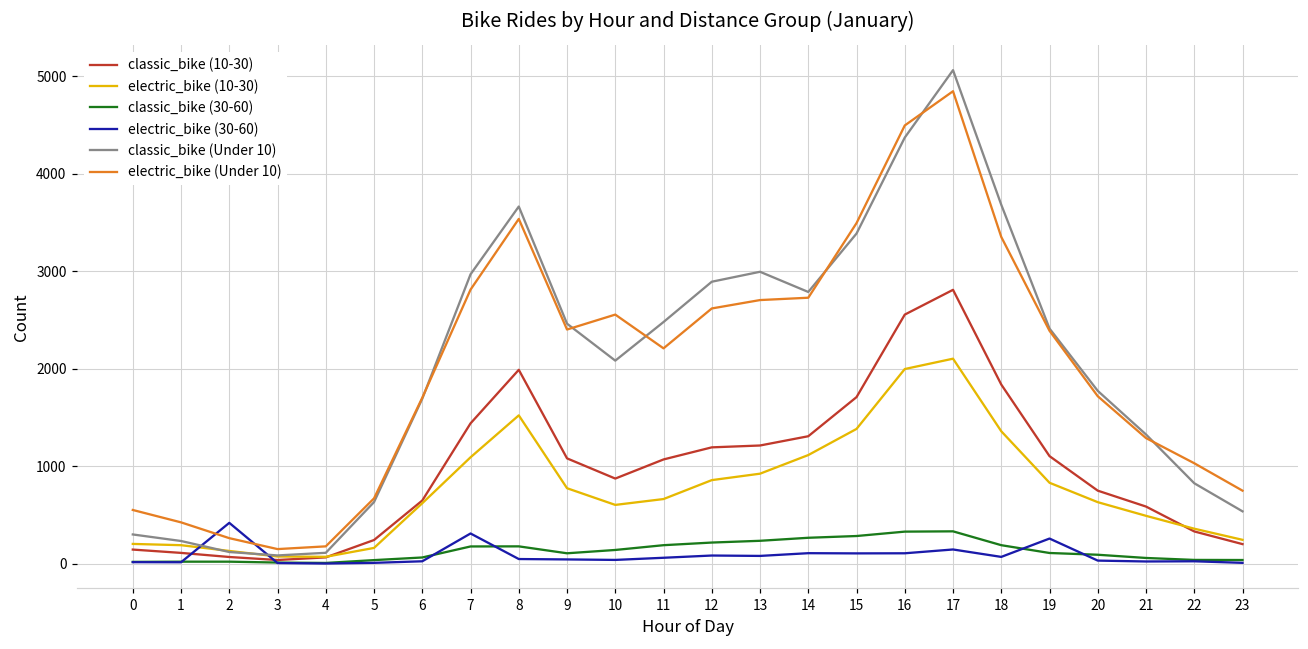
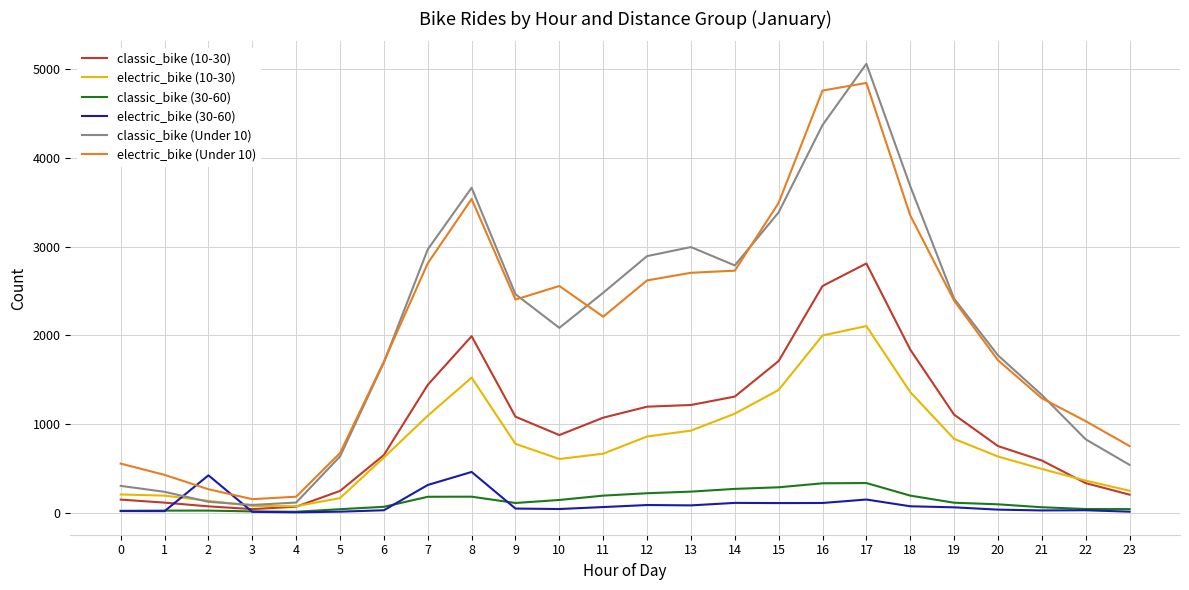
  {
    "classic_bike (10-30)": {
      "0": 100,
      "1": 100,
      "2": 100,
      "5": 200,
      "7": 1400,
      "8": 2000,
      "9": 1100,
      "10": 900,
      "11": 1100,
      "12": 1200,
      "13": 1200,
      "14": 1300,
      "15": 1700,
      "16": 2600,
      "17": 2800,
      "18": 1800,
      "19": 1100,
      "20": 800,
      "21": 600,
      "23": 200
    },
    "electric_bike (10-30)": {
      "0": 200,
      "1": 200,
      "5": 200,
      "7": 1100,
      "8": 1500,
      "9": 800,
      "10": 600,
      "11": 700,
      "12": 900,
      "13": 900,
      "14": 1100,
      "15": 1400,
      "16": 2000,
      "17": 2100,
      "18": 1400,
      "19": 800,
      "20": 600,
      "21": 500,
      "23": 200
    },
    "classic_bike (30-60)": {
      "2": 0,
      "6": 100,
      "7": 200,
      "8": 200,
      "9": 100,
      "10": 100,
      "11": 200,
      "12": 200,
      "13": 200,
      "14": 300,
      "15": 300,
      "16": 300,
      "17": 300,
      "18": 200,
      "19": 100,
      "20": 100,
      "21": 100,
      "23": 0
    },
    "electric_bike (30-60)": {
      "2": 400,
      "6": 0,
      "7": 300,
-     "8": 100,
+     "8": 500,
      "9": 0,
      "10": 0,
      "11": 100,
      "12": 100,
      "13": 100,
      "14": 100,
      "15": 100,
      "16": 100,
      "17": 100,
      "18": 100,
-     "19": 300,
+     "19": 100,
      "20": 0,
      "21": 0,
      "23": 0
    },
    "classic_bike (Under 10)": {
      "0": 300,
      "1": 200,
      "4": 100,
      "5": 600,
      "7": 3000,
      "8": 3700,
      "9": 2500,
      "10": 2100,
      "11": 2500,
      "12": 2900,
      "13": 3000,
      "14": 2800,
      "15": 3400,
      "16": 4400,
      "17": 5100,
      "18": 3700,
      "20": 1800,
      "21": 1300,
      "22": 800,
      "23": 500
    },
    "electric_bike (Under 10)": {
      "0": 600,
      "1": 400,
      "2": 300,
      "3": 200,
      "4": 200,
      "5": 700,
      "7": 2800,
      "8": 3500,
      "9": 2400,
      "10": 2600,
      "11": 2200,
      "12": 2600,
      "13": 2700,
      "14": 2700,
      "15": 3500,
-     "16": 4500,
+     "16": 4800,
      "17": 4800,
      "18": 3400,
      "20": 1700,
      "21": 1300,
      "22": 1000,
      "23": 800
    }
  }
